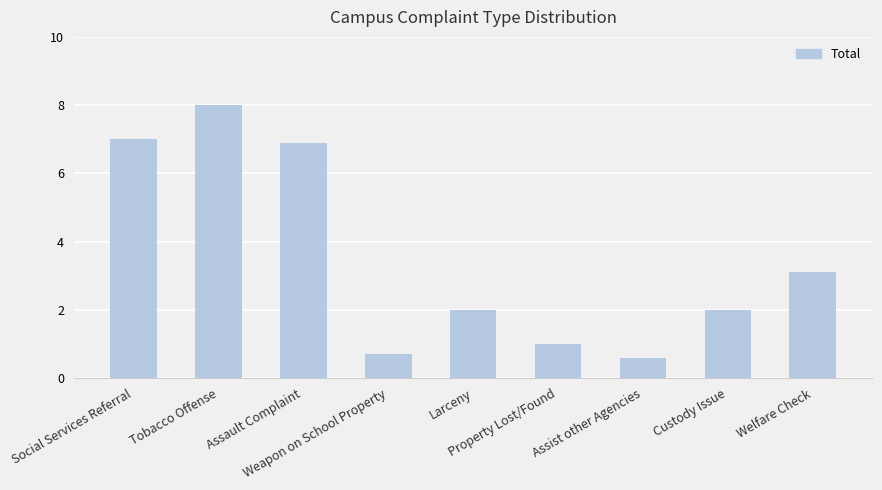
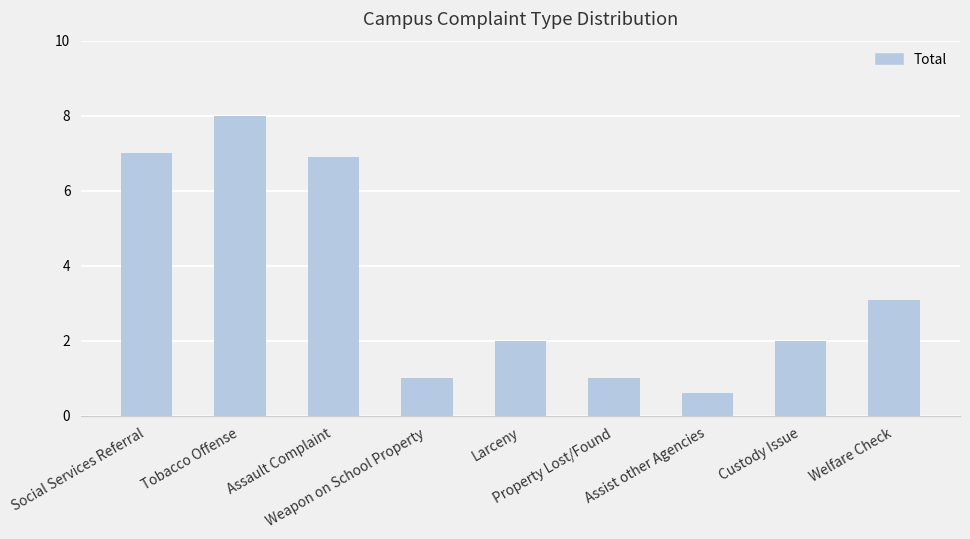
  {
    "Social Services Referral": 7.0,
    "Tobacco Offense": 8.0,
    "Assault Complaint": 6.9,
-   "Weapon on School Property": 0.7,
+   "Weapon on School Property": 1.0,
    "Larceny": 2.0,
    "Property Lost/Found": 1.0,
    "Assist other Agencies": 0.6,
    "Custody Issue": 2.0,
    "Welfare Check": 3.1
  }
